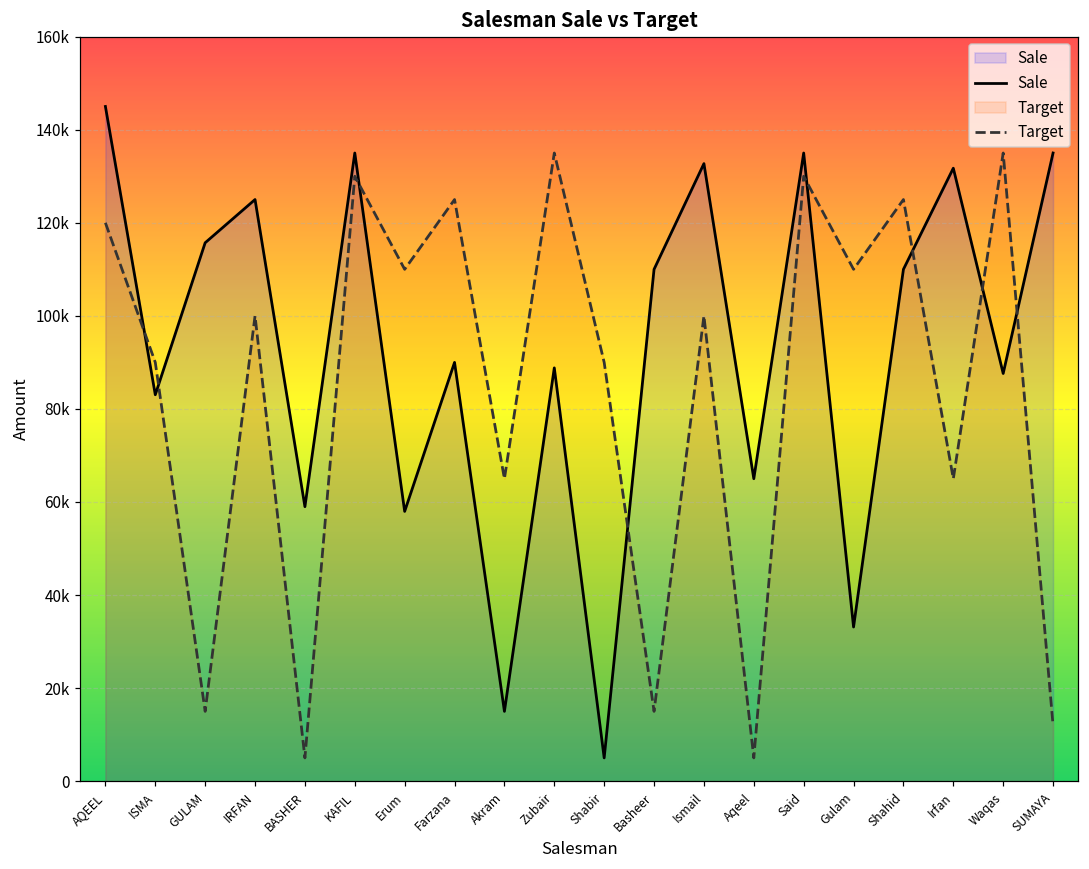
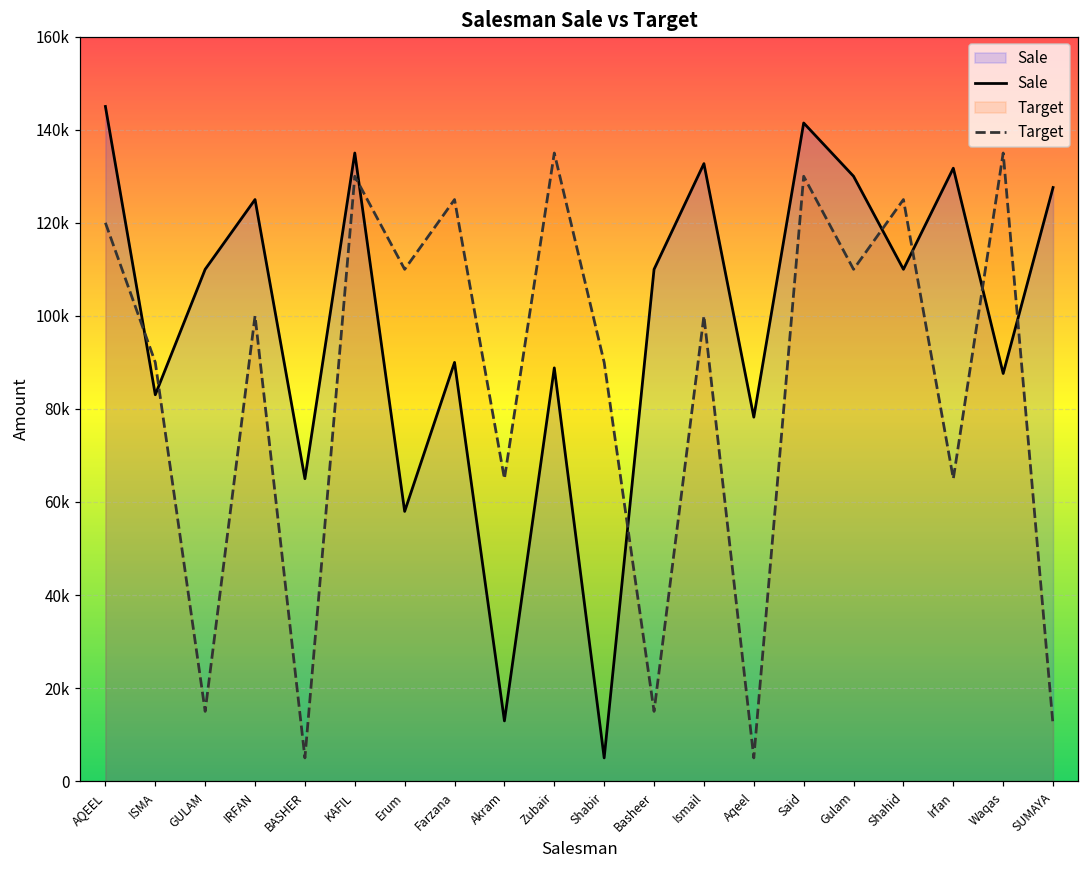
  {
    "Sale": {
      "AQEEL": 145000,
      "ISMA": 83000,
-     "GULAM": 116000,
+     "GULAM": 110000,
      "IRFAN": 125000,
-     "BASHER": 59000,
+     "BASHER": 65000,
      "KAFIL": 135000,
      "Erum": 58000,
      "Farzana": 90000,
-     "Akram": 15000,
+     "Akram": 13000,
      "Zubair": 89000,
      "Shabir": 5000,
      "Basheer": 110000,
      "Ismail": 133000,
-     "Aqeel": 65000,
-     "Said": 135000,
-     "Gulam": 33000,
+     "Aqeel": 78000,
+     "Said": 141000,
+     "Gulam": 130000,
      "Shahid": 110000,
      "Irfan": 132000,
      "Waqas": 88000,
-     "SUMAYA": 135000
+     "SUMAYA": 128000
    }
  }
